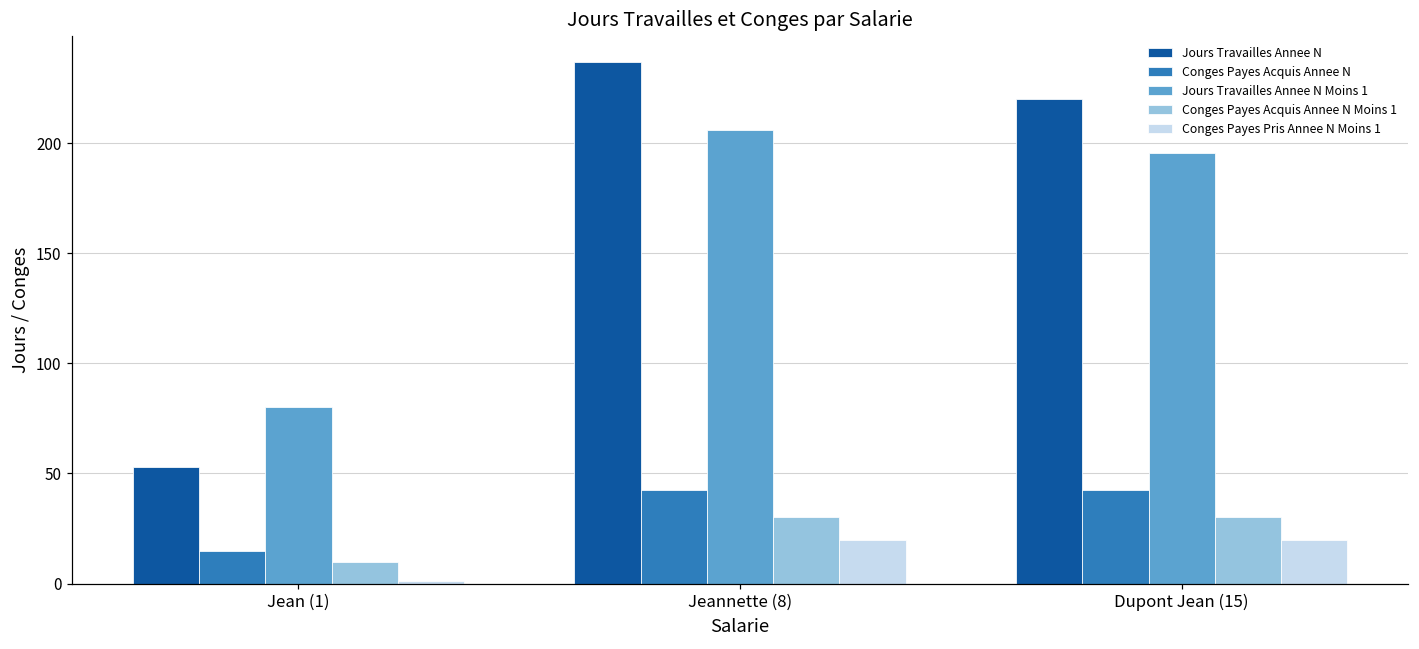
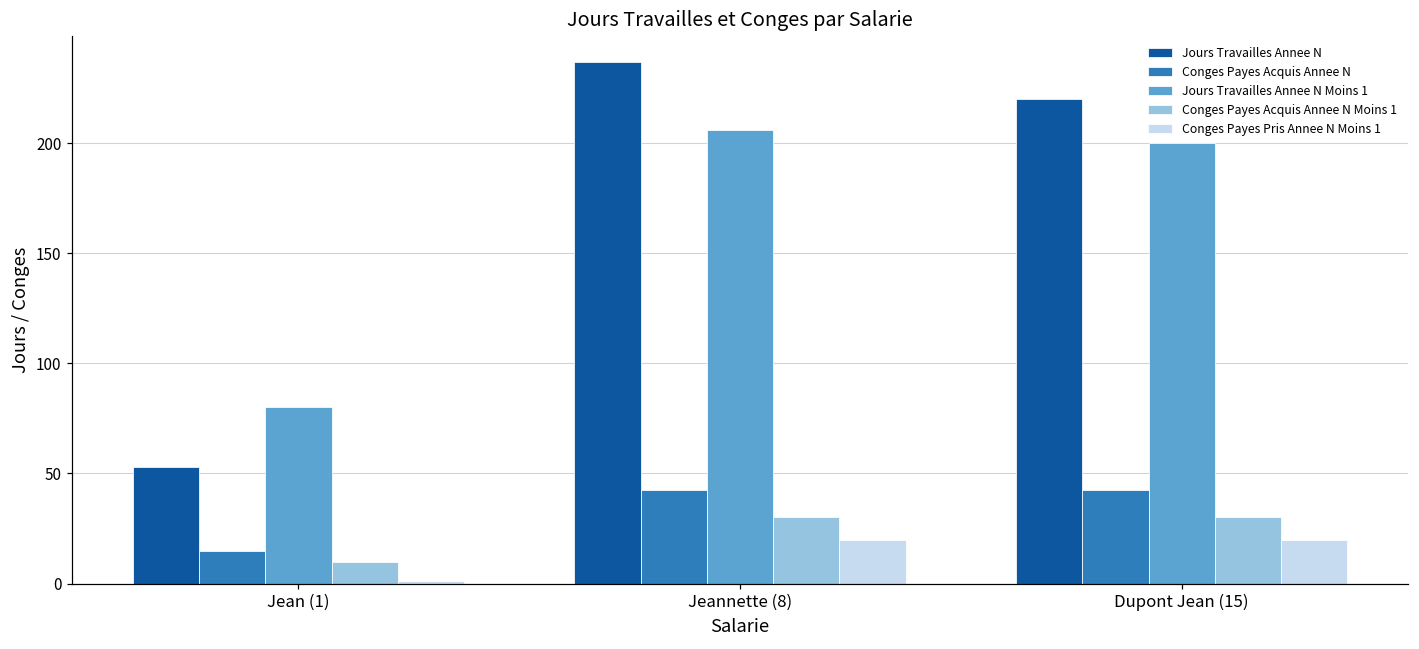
  {
    "Jours Travailles Annee N Moins 1": {
      "Jean (1)": 80,
      "Jeannette (8)": 206,
-     "Dupont Jean (15)": 196
+     "Dupont Jean (15)": 200
    }
  }
